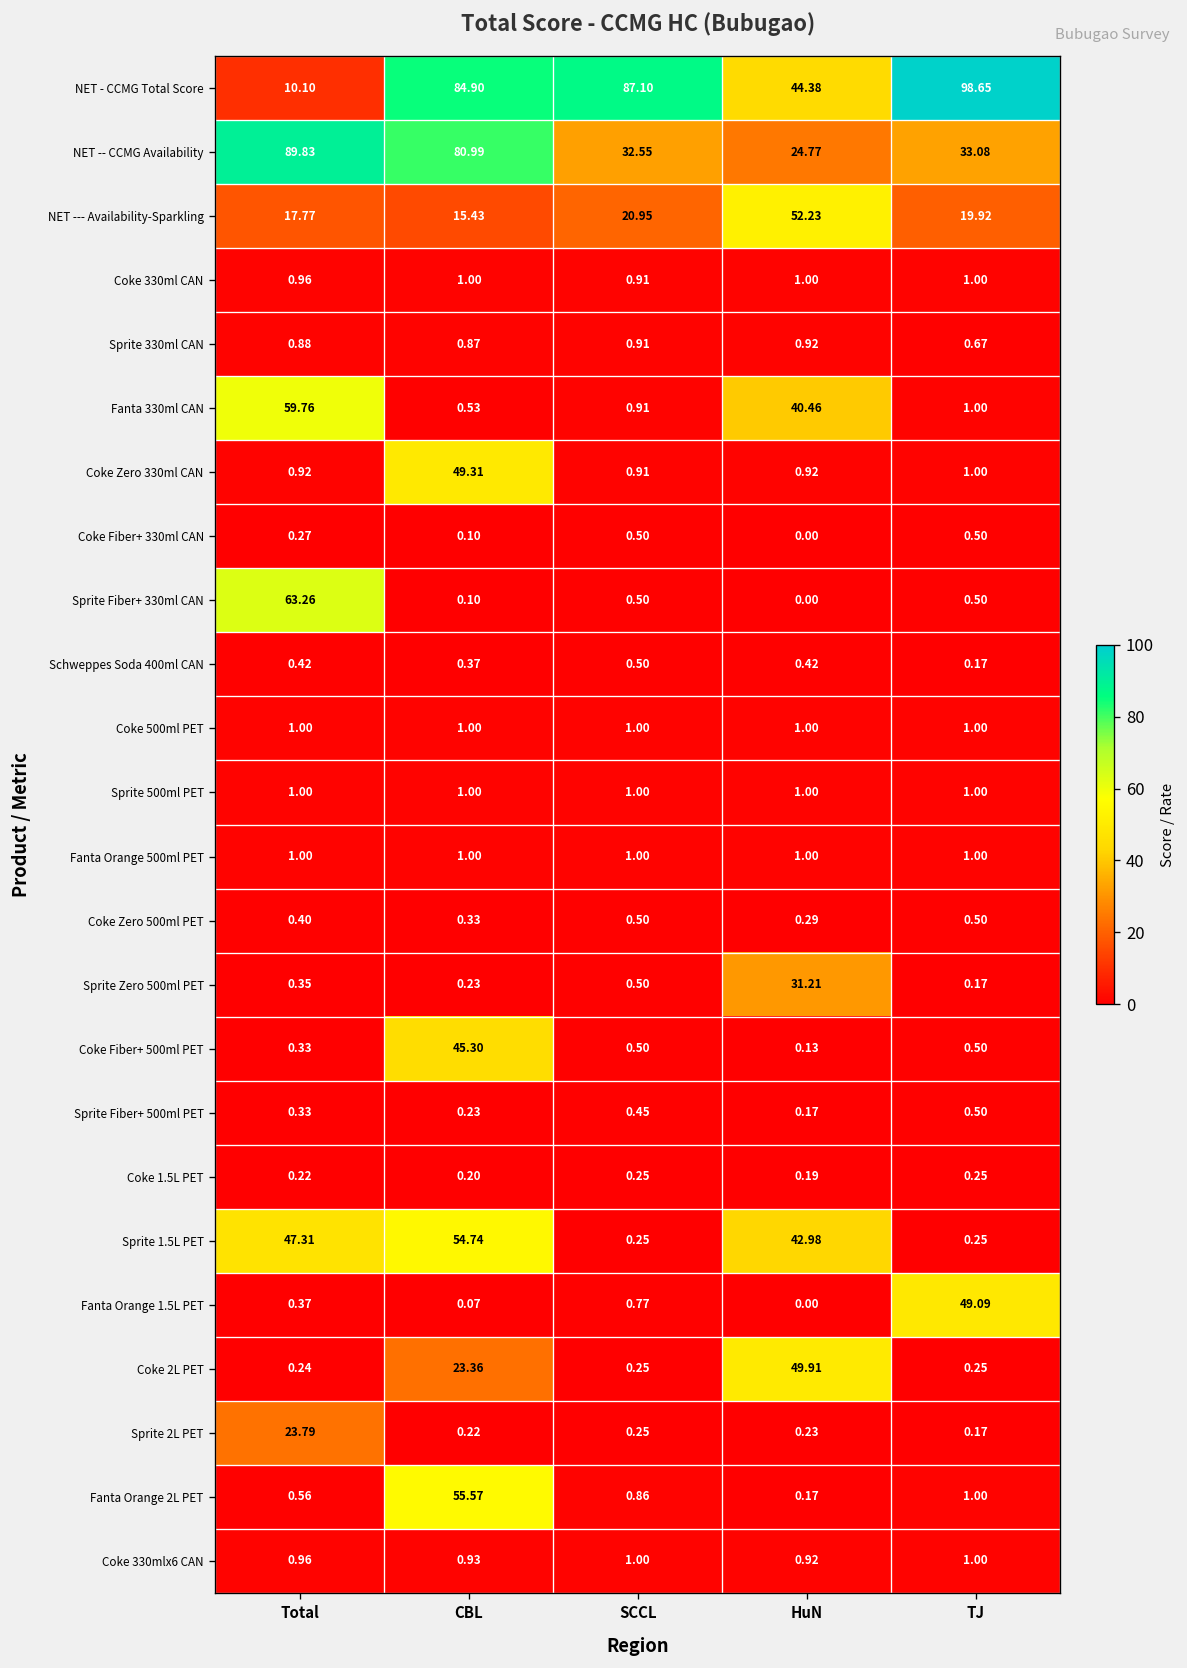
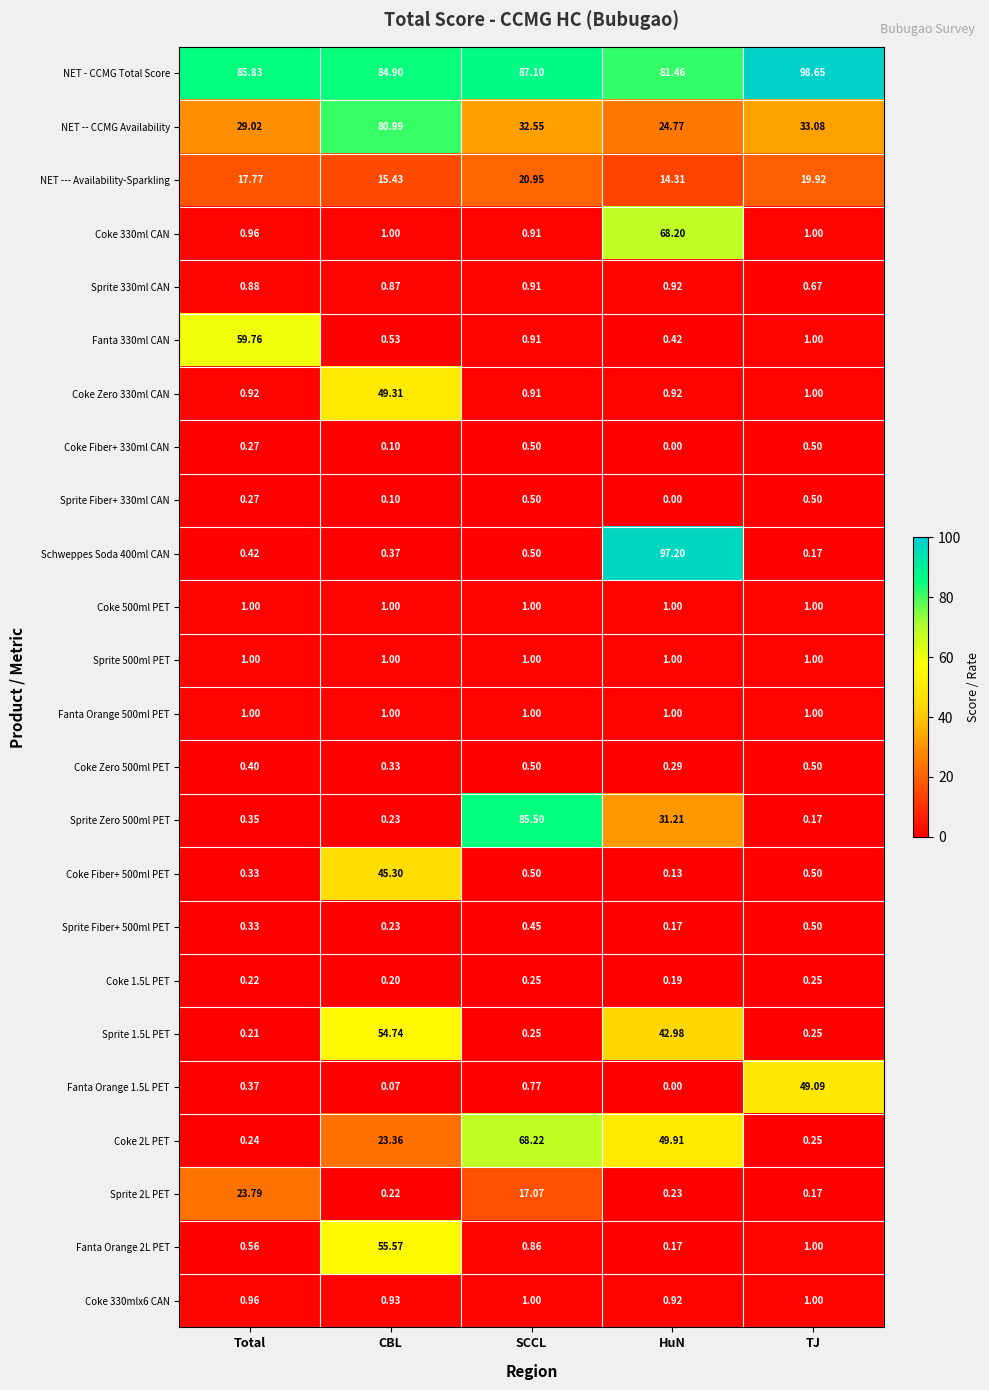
  {
    "NET - CCMG Total Score": {
-     "Total": 10.10,
+     "Total": 85.83,
      "CBL": 84.90,
      "SCCL": 87.10,
-     "HuN": 44.38,
+     "HuN": 81.46,
      "TJ": 98.65
    },
    "NET -- CCMG Availability": {
-     "Total": 89.83,
+     "Total": 29.02,
      "CBL": 80.99,
      "SCCL": 32.55,
      "HuN": 24.77,
      "TJ": 33.08
    },
    "NET --- Availability-Sparkling": {
      "Total": 17.77,
      "CBL": 15.43,
      "SCCL": 20.95,
-     "HuN": 52.23,
+     "HuN": 14.31,
      "TJ": 19.92
    },
    "Coke 330ml CAN": {
      "Total": 0.96,
      "CBL": 1.00,
      "SCCL": 0.91,
-     "HuN": 1.00,
+     "HuN": 68.20,
      "TJ": 1.00
    },
    "Sprite 330ml CAN": {
      "Total": 0.88,
      "CBL": 0.87,
      "SCCL": 0.91,
      "HuN": 0.92,
      "TJ": 0.67
    },
    "Fanta 330ml CAN": {
      "Total": 59.76,
      "CBL": 0.53,
      "SCCL": 0.91,
-     "HuN": 40.46,
+     "HuN": 0.42,
      "TJ": 1.00
    },
    "Coke Zero 330ml CAN": {
      "Total": 0.92,
      "CBL": 49.31,
      "SCCL": 0.91,
      "HuN": 0.92,
      "TJ": 1.00
    },
    "Coke Fiber+ 330ml CAN": {
      "Total": 0.27,
      "CBL": 0.10,
      "SCCL": 0.50,
      "HuN": 0.00,
      "TJ": 0.50
    },
    "Sprite Fiber+ 330ml CAN": {
-     "Total": 63.26,
+     "Total": 0.27,
      "CBL": 0.10,
      "SCCL": 0.50,
      "HuN": 0.00,
      "TJ": 0.50
    },
    "Schweppes Soda 400ml CAN": {
      "Total": 0.42,
      "CBL": 0.37,
      "SCCL": 0.50,
-     "HuN": 0.42,
+     "HuN": 97.20,
      "TJ": 0.17
    },
    "Coke 500ml PET": {
      "Total": 1.00,
      "CBL": 1.00,
      "SCCL": 1.00,
      "HuN": 1.00,
      "TJ": 1.00
    },
    "Sprite 500ml PET": {
      "Total": 1.00,
      "CBL": 1.00,
      "SCCL": 1.00,
      "HuN": 1.00,
      "TJ": 1.00
    },
    "Fanta Orange 500ml PET": {
      "Total": 1.00,
      "CBL": 1.00,
      "SCCL": 1.00,
      "HuN": 1.00,
      "TJ": 1.00
    },
    "Coke Zero 500ml PET": {
      "Total": 0.40,
      "CBL": 0.33,
      "SCCL": 0.50,
      "HuN": 0.29,
      "TJ": 0.50
    },
    "Sprite Zero 500ml PET": {
      "Total": 0.35,
      "CBL": 0.23,
-     "SCCL": 0.50,
+     "SCCL": 85.50,
      "HuN": 31.21,
      "TJ": 0.17
    },
    "Coke Fiber+ 500ml PET": {
      "Total": 0.33,
      "CBL": 45.30,
      "SCCL": 0.50,
      "HuN": 0.13,
      "TJ": 0.50
    },
    "Sprite Fiber+ 500ml PET": {
      "Total": 0.33,
      "CBL": 0.23,
      "SCCL": 0.45,
      "HuN": 0.17,
      "TJ": 0.50
    },
    "Coke 1.5L PET": {
      "Total": 0.22,
      "CBL": 0.20,
      "SCCL": 0.25,
      "HuN": 0.19,
      "TJ": 0.25
    },
    "Sprite 1.5L PET": {
-     "Total": 47.31,
+     "Total": 0.21,
      "CBL": 54.74,
      "SCCL": 0.25,
      "HuN": 42.98,
      "TJ": 0.25
    },
    "Fanta Orange 1.5L PET": {
      "Total": 0.37,
      "CBL": 0.07,
      "SCCL": 0.77,
      "HuN": 0.00,
      "TJ": 49.09
    },
    "Coke 2L PET": {
      "Total": 0.24,
      "CBL": 23.36,
-     "SCCL": 0.25,
+     "SCCL": 68.22,
      "HuN": 49.91,
      "TJ": 0.25
    },
    "Sprite 2L PET": {
      "Total": 23.79,
      "CBL": 0.22,
-     "SCCL": 0.25,
+     "SCCL": 17.07,
      "HuN": 0.23,
      "TJ": 0.17
    },
    "Fanta Orange 2L PET": {
      "Total": 0.56,
      "CBL": 55.57,
      "SCCL": 0.86,
      "HuN": 0.17,
      "TJ": 1.00
    },
    "Coke 330mlx6 CAN": {
      "Total": 0.96,
      "CBL": 0.93,
      "SCCL": 1.00,
      "HuN": 0.92,
      "TJ": 1.00
    }
  }
